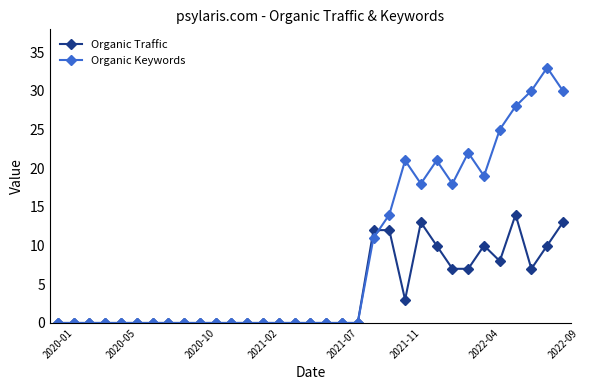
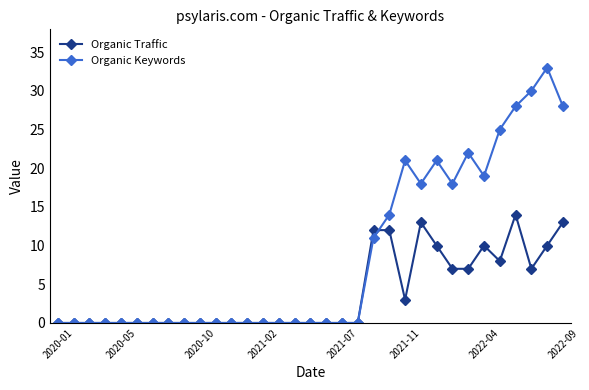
  {
    "Organic Traffic": {
      "2021-11": 3,
      "2022-04": 10,
      "2022-09": 13
    },
    "Organic Keywords": {
      "2021-11": 21,
      "2022-04": 19,
-     "2022-09": 30
+     "2022-09": 28
    }
  }
